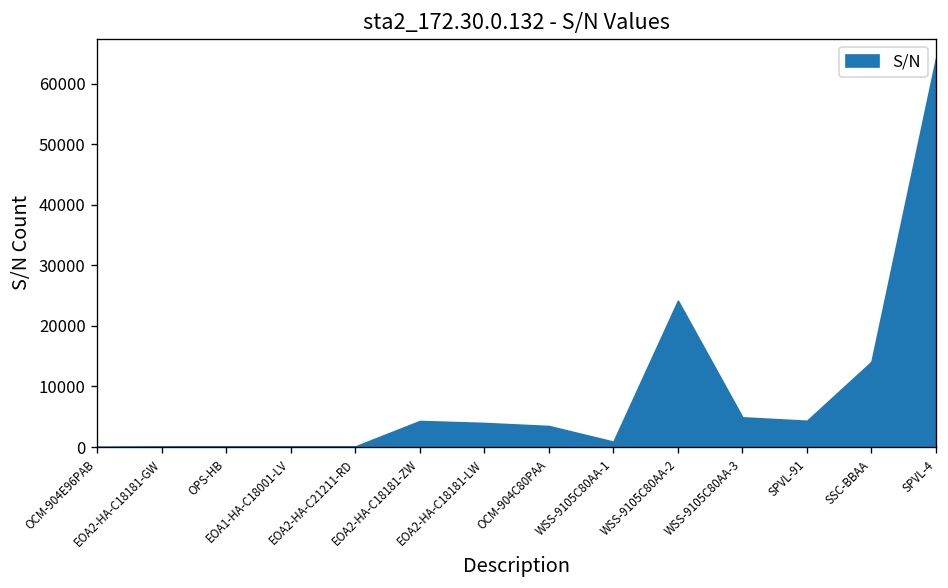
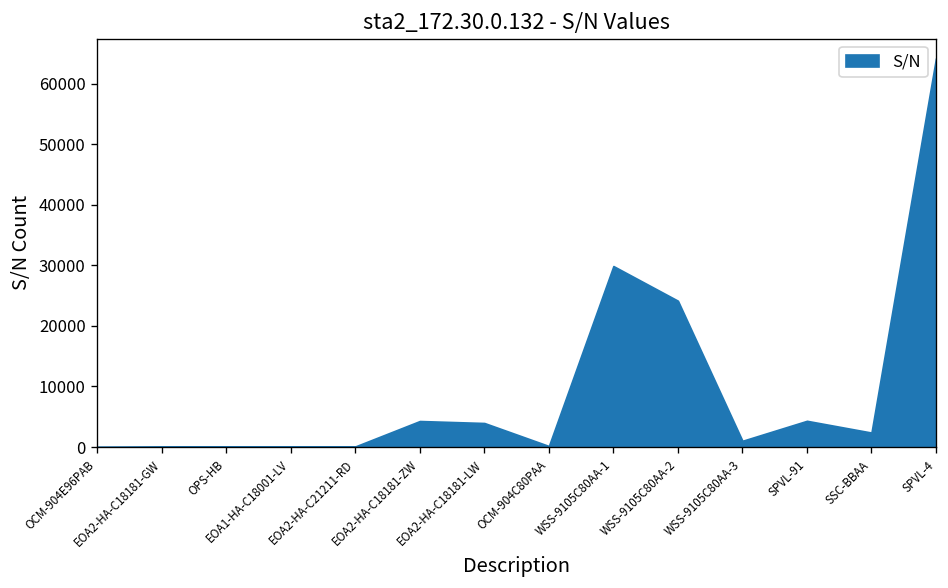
  {
    "OCM-904E96PAB": 0,
    "EOA2-HA-C18181-GW": 0,
    "OPS-HB": 0,
    "EOA1-HA-C18001-LV": 0,
    "EOA2-HA-C21211-RD": 0,
    "EOA2-HA-C18181-ZW": 4000,
    "EOA2-HA-C18181-LW": 4000,
-   "OCM-904C80PAA": 3000,
-   "WSS-9105C80AA-1": 1000,
+   "OCM-904C80PAA": 0,
+   "WSS-9105C80AA-1": 30000,
    "WSS-9105C80AA-2": 24000,
-   "WSS-9105C80AA-3": 5000,
+   "WSS-9105C80AA-3": 1000,
    "SPVL-91": 4000,
-   "SSC-BBAA": 14000,
+   "SSC-BBAA": 2000,
    "SPVL-4": 64000
  }
